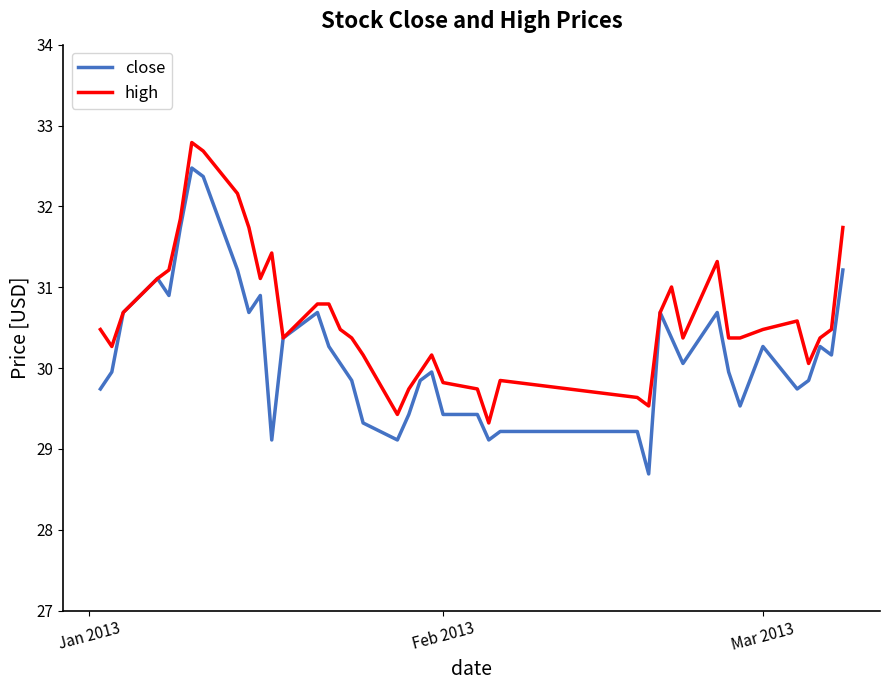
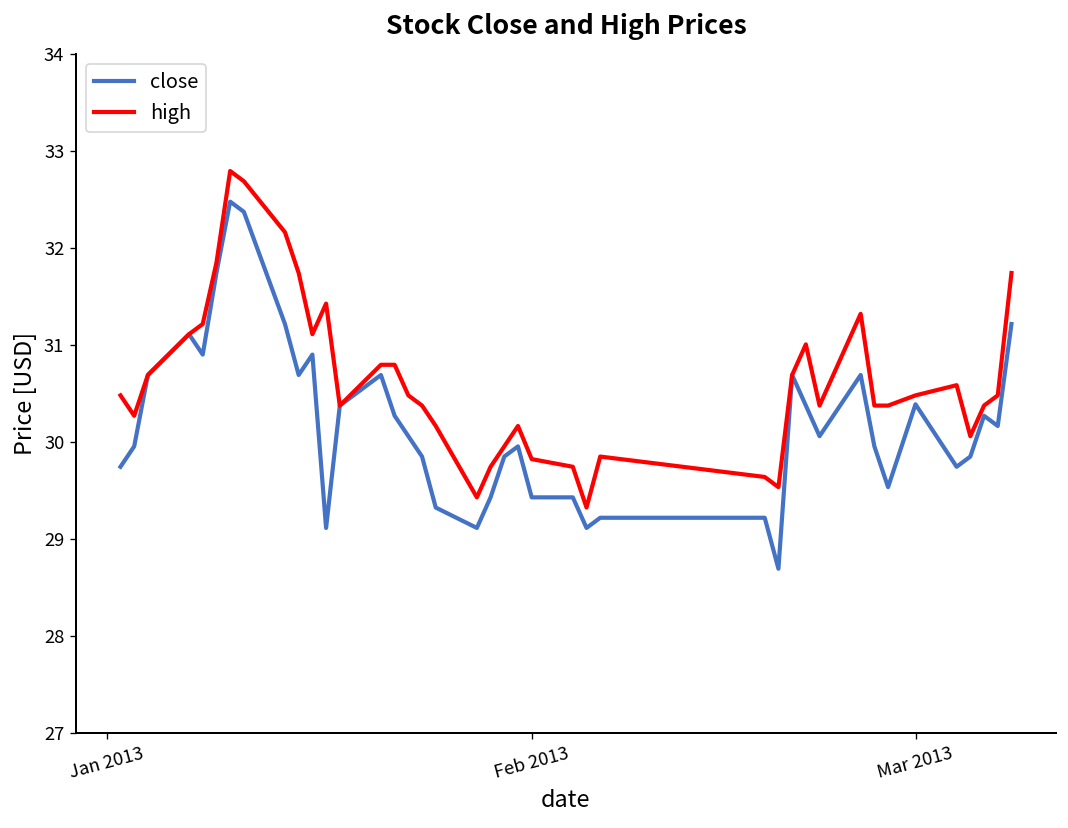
  {
    "close": {
      "Feb 2013": 29.4,
-     "Mar 2013": 30.3
+     "Mar 2013": 30.4
    },
    "high": {
      "Feb 2013": 29.8,
      "Mar 2013": 30.5
    }
  }
